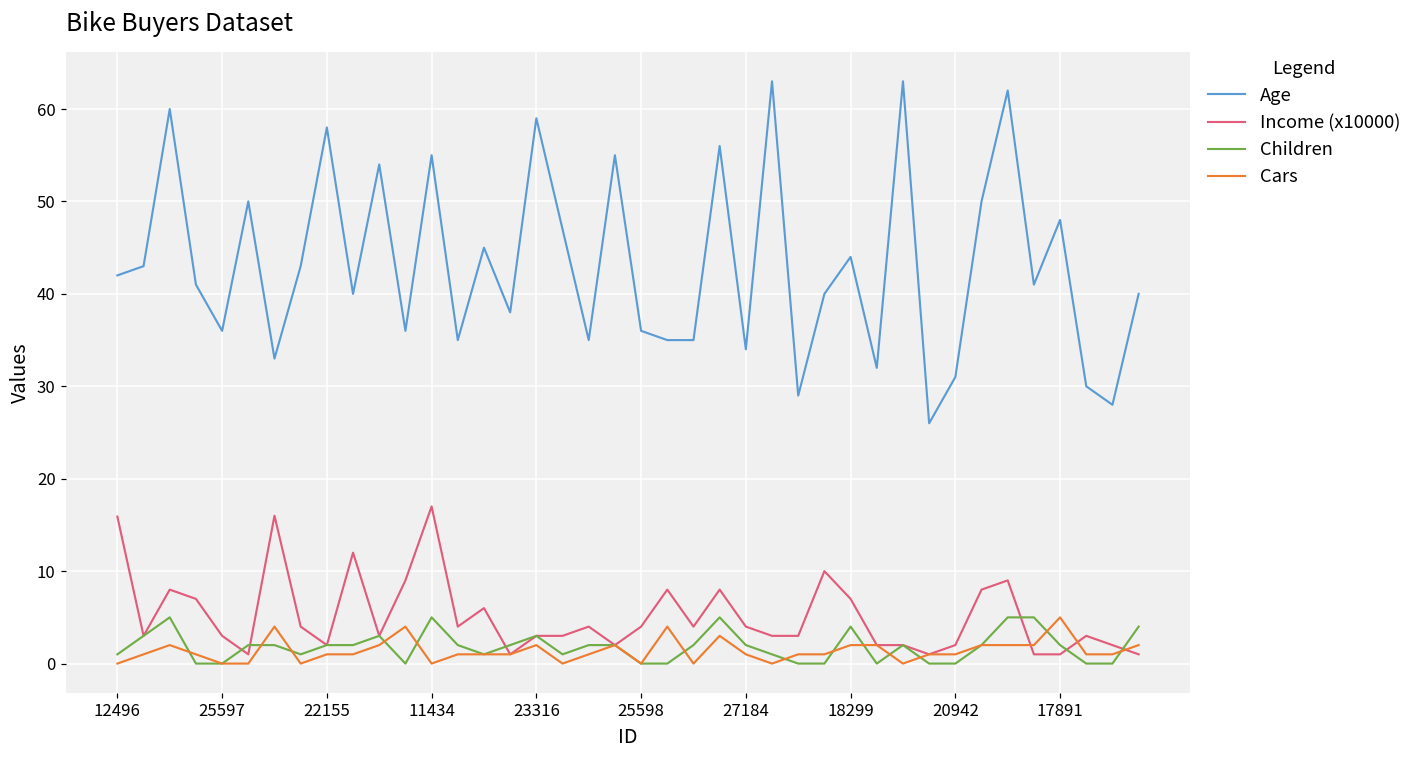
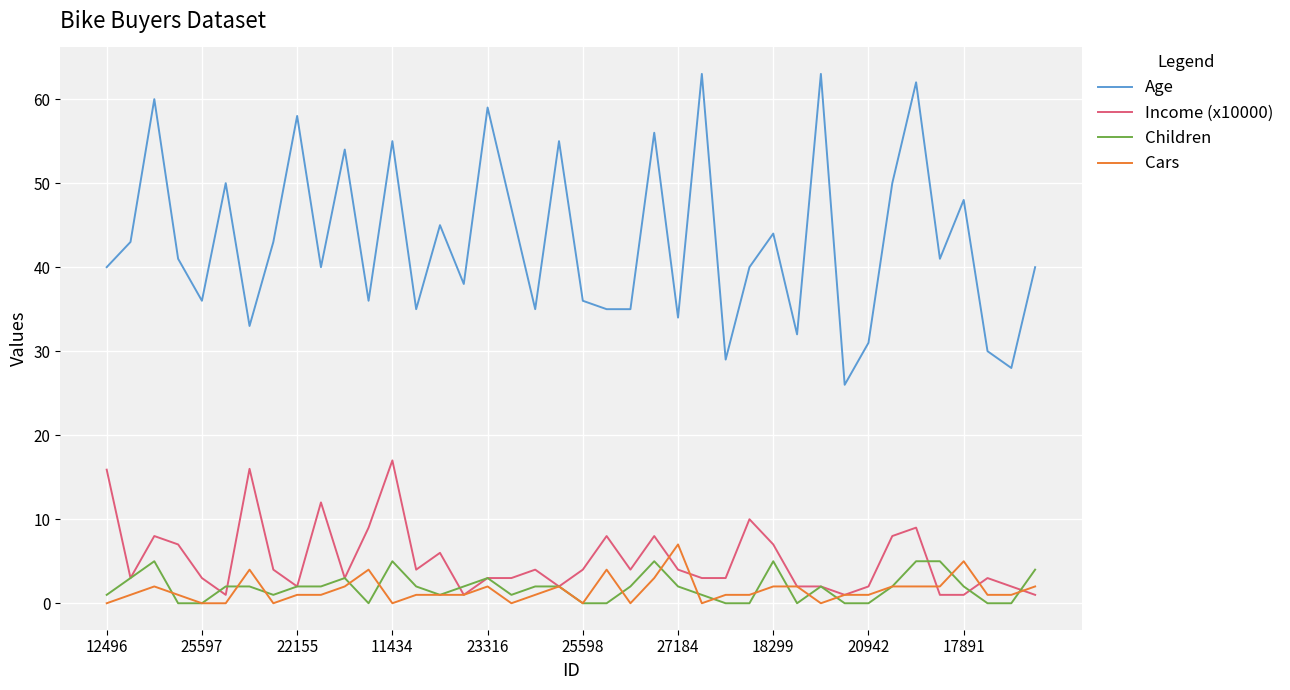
  {
    "Age": {
-     "12496": 42,
+     "12496": 40,
      "25597": 36,
      "22155": 58,
      "11434": 55,
      "23316": 59,
      "25598": 36,
      "27184": 34,
      "18299": 44,
      "20942": 31,
      "17891": 48
    },
    "Income (x10000)": {
      "12496": 16,
      "25597": 3,
      "11434": 17,
      "25598": 4,
      "27184": 4,
      "18299": 7,
      "20942": 2,
      "17891": 1
    },
    "Children": {
      "12496": 1,
      "11434": 5,
      "27184": 2,
-     "18299": 4,
+     "18299": 5,
      "20942": 0,
      "17891": 2
    },
    "Cars": {
      "12496": 0,
      "22155": 1,
      "11434": 0,
      "23316": 2,
-     "27184": 1,
+     "27184": 7,
      "18299": 2,
      "20942": 1,
      "17891": 5
    }
  }
